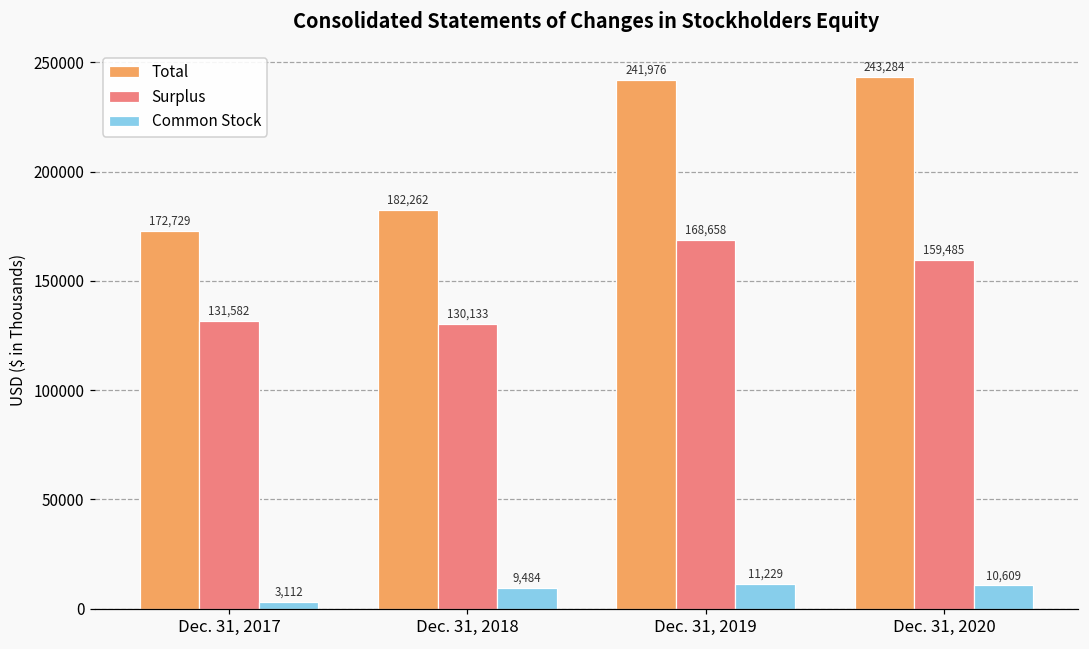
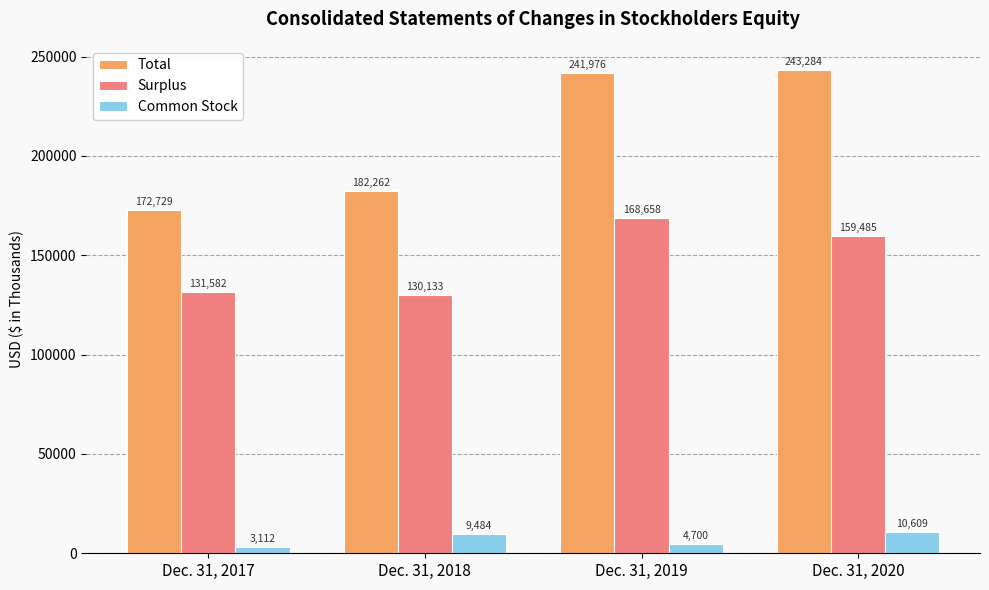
  {
    "Common Stock": {
      "Dec. 31, 2017": "3,112",
      "Dec. 31, 2018": "9,484",
-     "Dec. 31, 2019": "11,229",
+     "Dec. 31, 2019": "4,700",
      "Dec. 31, 2020": "10,609"
    }
  }
